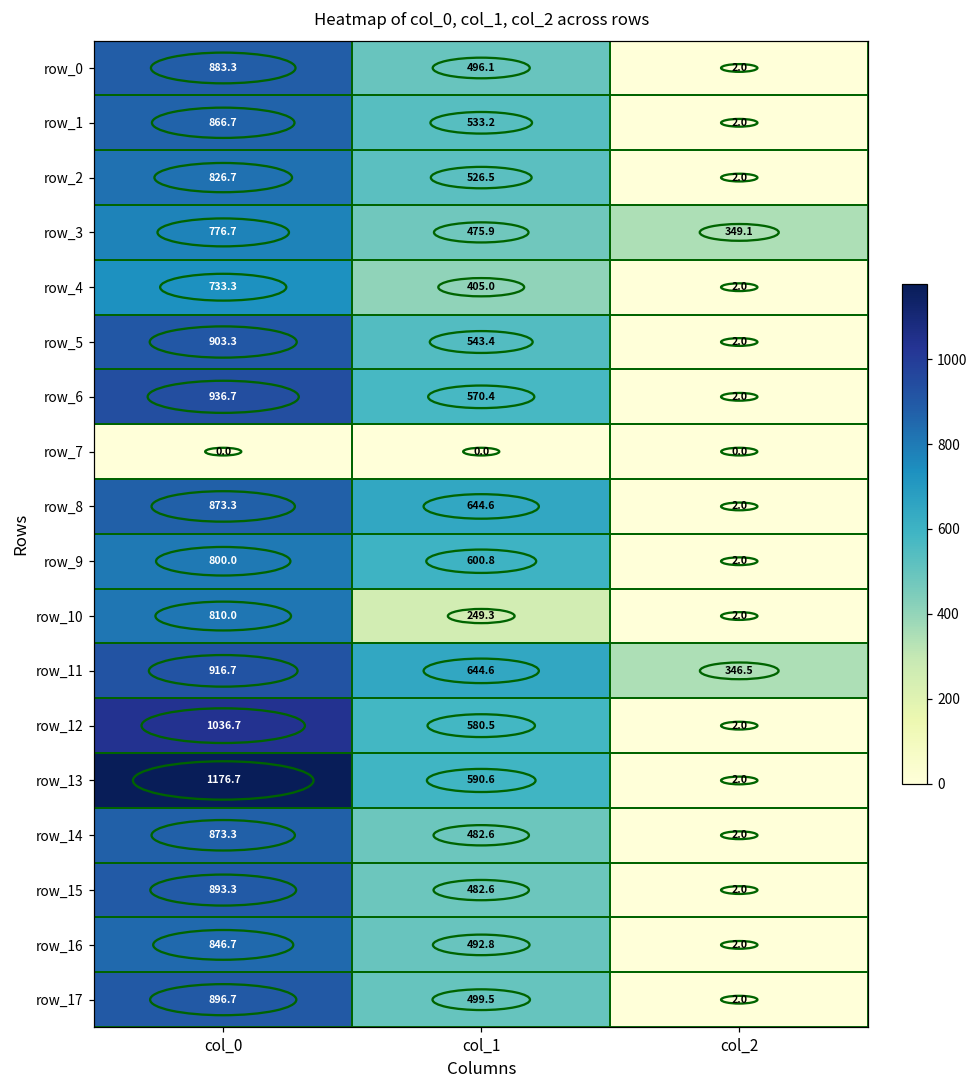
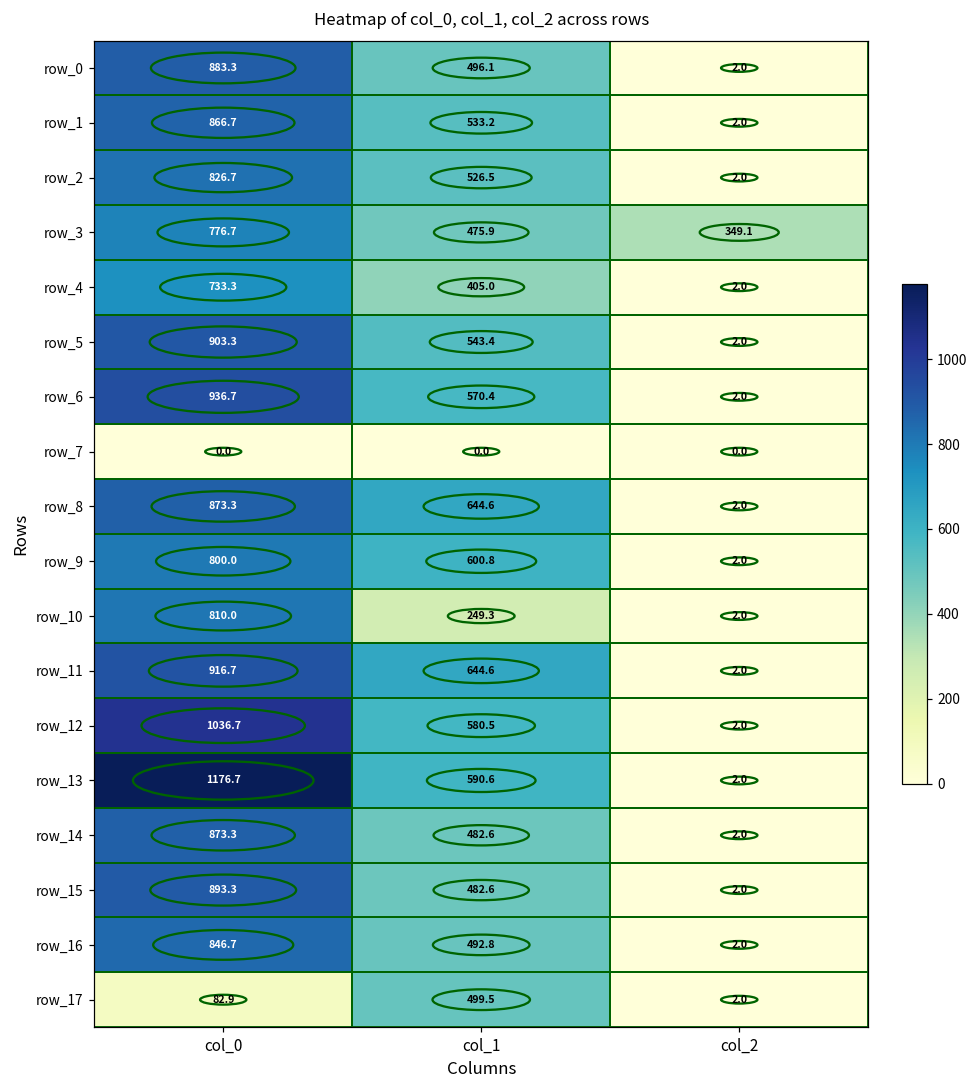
  {
    "row_0": {
      "col_0": 883.3,
      "col_1": 496.1,
      "col_2": 2.0
    },
    "row_1": {
      "col_0": 866.7,
      "col_1": 533.2,
      "col_2": 2.0
    },
    "row_2": {
      "col_0": 826.7,
      "col_1": 526.5,
      "col_2": 2.0
    },
    "row_3": {
      "col_0": 776.7,
      "col_1": 475.9,
      "col_2": 349.1
    },
    "row_4": {
      "col_0": 733.3,
      "col_1": 405.0,
      "col_2": 2.0
    },
    "row_5": {
      "col_0": 903.3,
      "col_1": 543.4,
      "col_2": 2.0
    },
    "row_6": {
      "col_0": 936.7,
      "col_1": 570.4,
      "col_2": 2.0
    },
    "row_7": {
      "col_0": 0.0,
      "col_1": 0.0,
      "col_2": 0.0
    },
    "row_8": {
      "col_0": 873.3,
      "col_1": 644.6,
      "col_2": 2.0
    },
    "row_9": {
      "col_0": 800.0,
      "col_1": 600.8,
      "col_2": 2.0
    },
    "row_10": {
      "col_0": 810.0,
      "col_1": 249.3,
      "col_2": 2.0
    },
    "row_11": {
      "col_0": 916.7,
      "col_1": 644.6,
-     "col_2": 346.5
+     "col_2": 2.0
    },
    "row_12": {
      "col_0": 1036.7,
      "col_1": 580.5,
      "col_2": 2.0
    },
    "row_13": {
      "col_0": 1176.7,
      "col_1": 590.6,
      "col_2": 2.0
    },
    "row_14": {
      "col_0": 873.3,
      "col_1": 482.6,
      "col_2": 2.0
    },
    "row_15": {
      "col_0": 893.3,
      "col_1": 482.6,
      "col_2": 2.0
    },
    "row_16": {
      "col_0": 846.7,
      "col_1": 492.8,
      "col_2": 2.0
    },
    "row_17": {
-     "col_0": 896.7,
+     "col_0": 82.9,
      "col_1": 499.5,
      "col_2": 2.0
    }
  }
